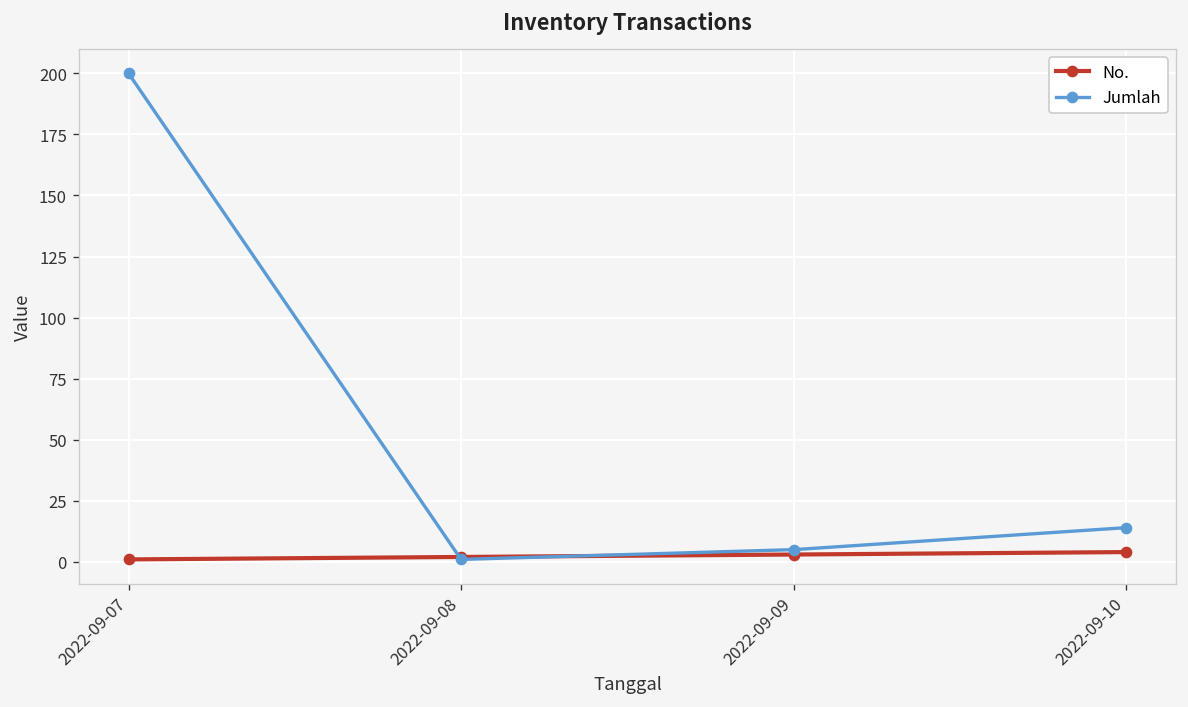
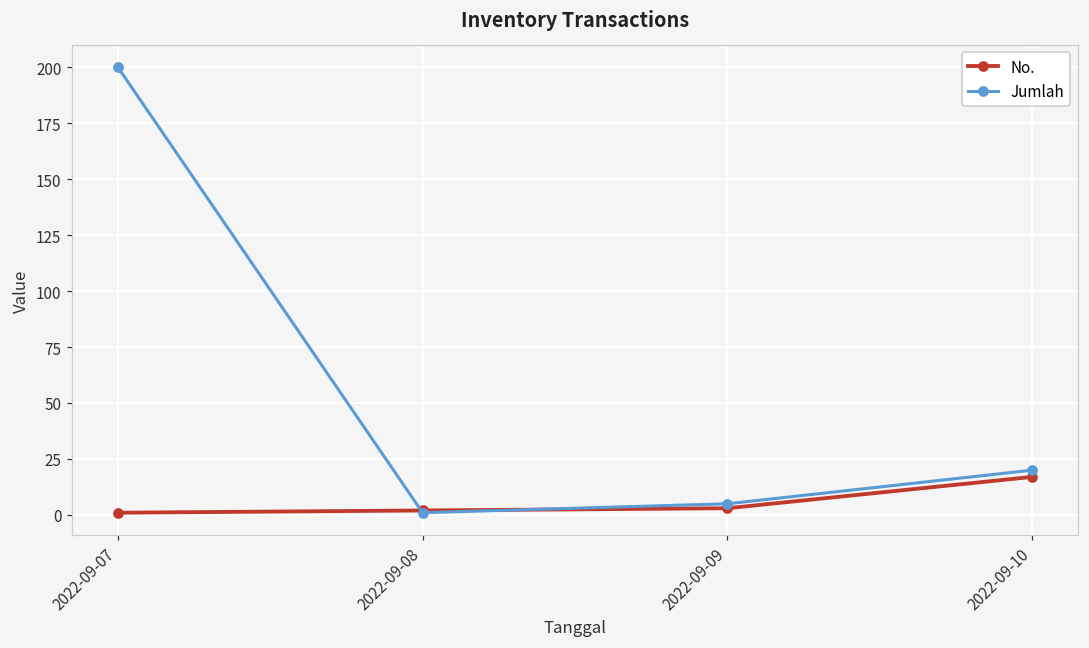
  {
    "No.": {
      "2022-09-07": 1,
      "2022-09-09": 3,
-     "2022-09-10": 4
+     "2022-09-10": 17
    },
    "Jumlah": {
      "2022-09-07": 200,
      "2022-09-09": 5,
-     "2022-09-10": 14
+     "2022-09-10": 20
    }
  }
